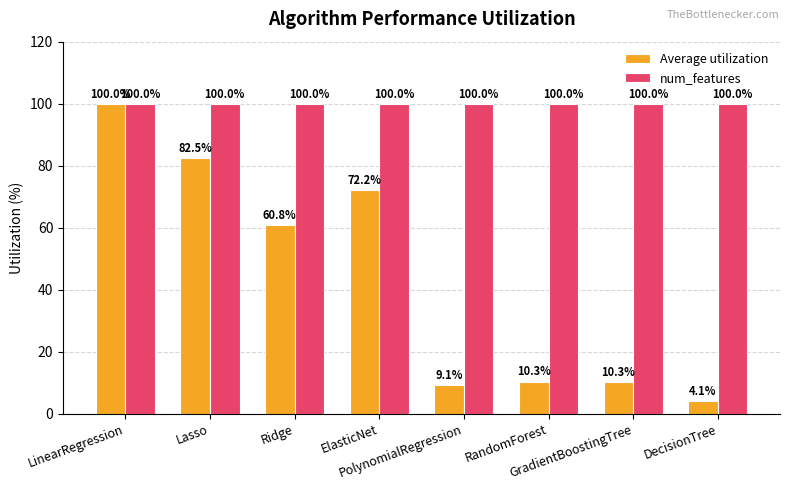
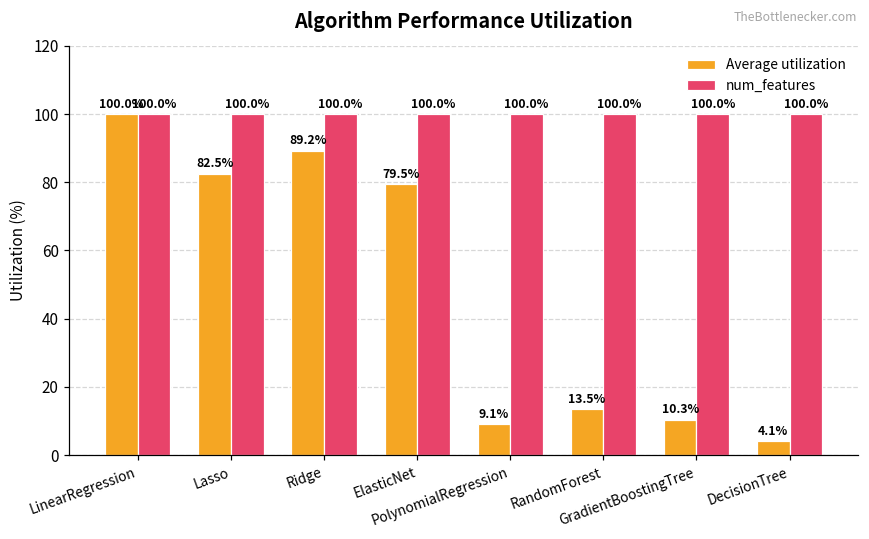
  {
    "Average utilization": {
      "Lasso": "82.5%",
-     "Ridge": "60.8%",
-     "ElasticNet": "72.2%",
+     "Ridge": "89.2%",
+     "ElasticNet": "79.5%",
      "PolynomialRegression": "9.1%",
-     "RandomForest": "10.3%",
+     "RandomForest": "13.5%",
      "GradientBoostingTree": "10.3%",
      "DecisionTree": "4.1%"
    },
    "num_features": {
      "Lasso": "100.0%",
      "Ridge": "100.0%",
      "ElasticNet": "100.0%",
      "PolynomialRegression": "100.0%",
      "RandomForest": "100.0%",
      "GradientBoostingTree": "100.0%",
      "DecisionTree": "100.0%"
    }
  }
